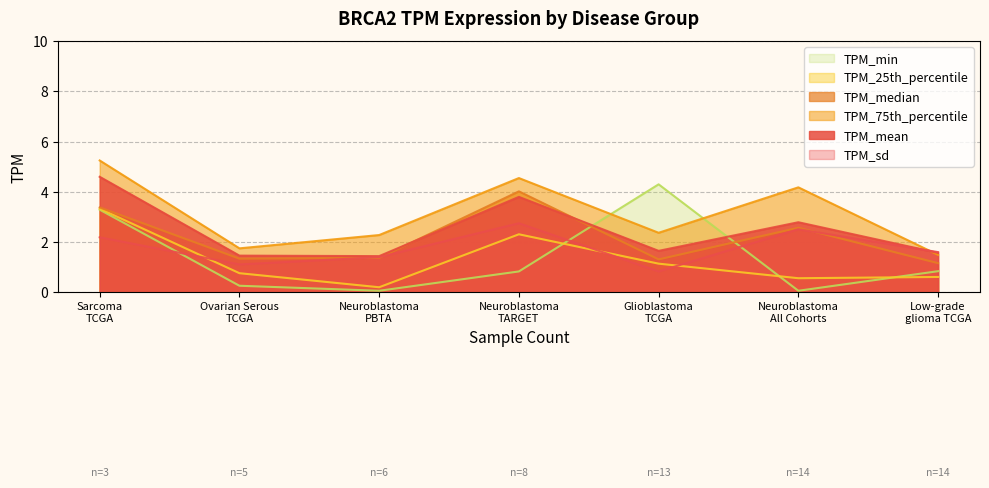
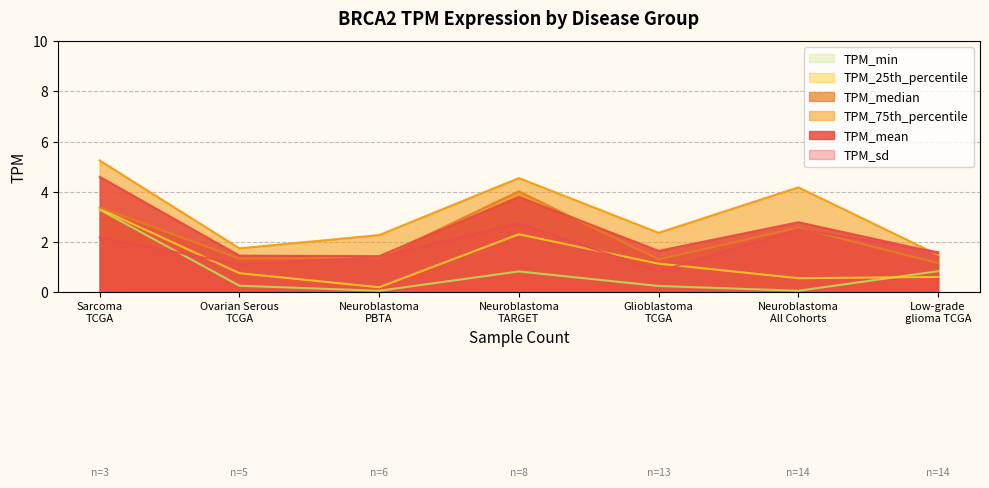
  {
    "TPM_min": {
      "Ovarian Serous TCGA": 0.3,
      "Neuroblastoma PBTA": 0.1,
      "Neuroblastoma TARGET": 0.8,
-     "Glioblastoma TCGA": 4.3,
+     "Glioblastoma TCGA": 0.3,
      "Neuroblastoma All Cohorts": 0.1,
      "Low-grade glioma TCGA": 0.8
    }
  }
